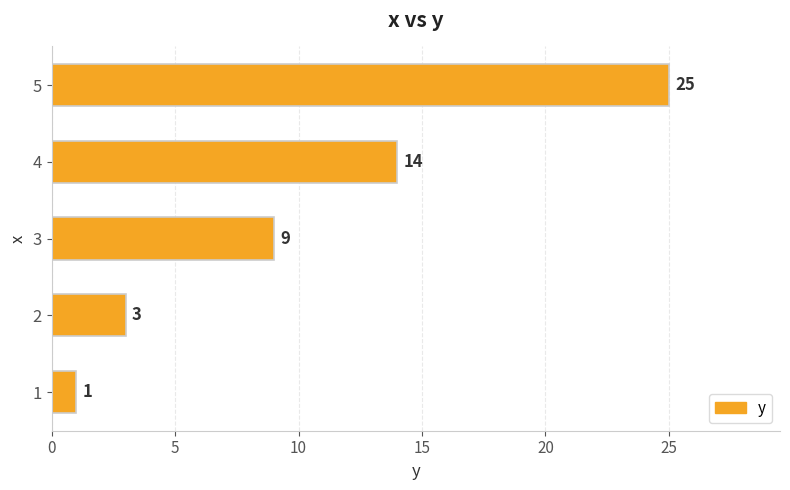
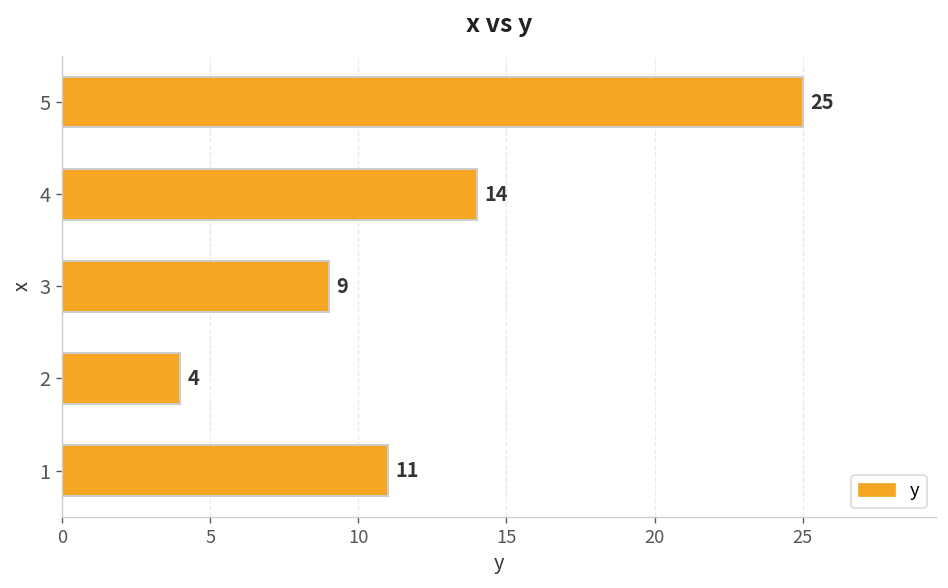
  {
    "5": 25,
    "4": 14,
    "3": 9,
-   "2": 3,
-   "1": 1
+   "2": 4,
+   "1": 11
  }
